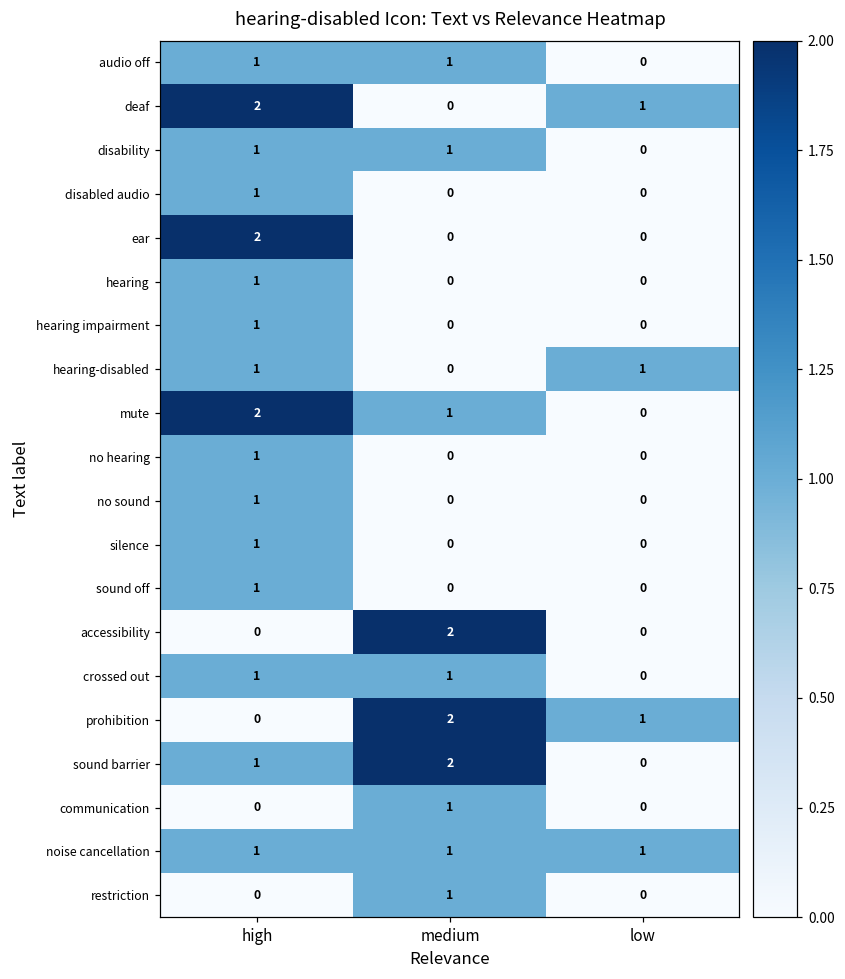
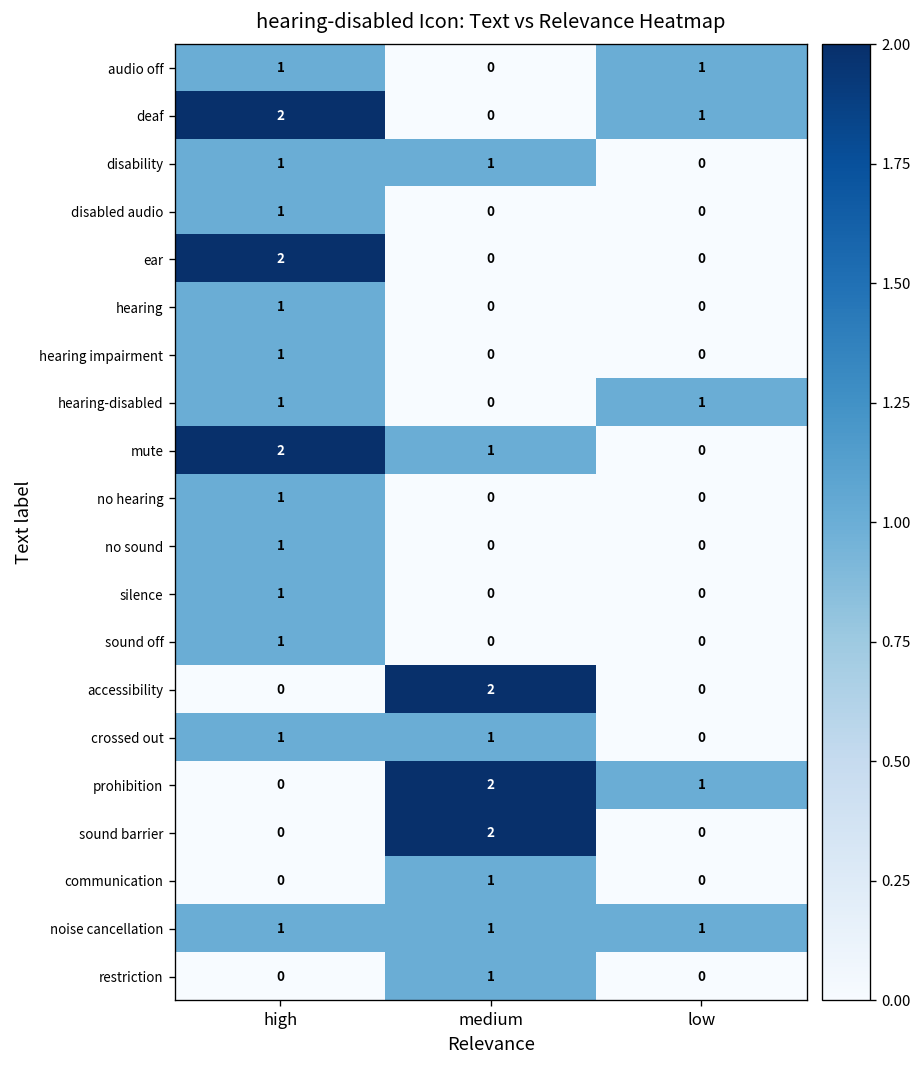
  {
    "audio off": {
      "high": 1,
-     "medium": 1,
-     "low": 0
+     "medium": 0,
+     "low": 1
    },
    "deaf": {
      "high": 2,
      "medium": 0,
      "low": 1
    },
    "disability": {
      "high": 1,
      "medium": 1,
      "low": 0
    },
    "disabled audio": {
      "high": 1,
      "medium": 0,
      "low": 0
    },
    "ear": {
      "high": 2,
      "medium": 0,
      "low": 0
    },
    "hearing": {
      "high": 1,
      "medium": 0,
      "low": 0
    },
    "hearing impairment": {
      "high": 1,
      "medium": 0,
      "low": 0
    },
    "hearing-disabled": {
      "high": 1,
      "medium": 0,
      "low": 1
    },
    "mute": {
      "high": 2,
      "medium": 1,
      "low": 0
    },
    "no hearing": {
      "high": 1,
      "medium": 0,
      "low": 0
    },
    "no sound": {
      "high": 1,
      "medium": 0,
      "low": 0
    },
    "silence": {
      "high": 1,
      "medium": 0,
      "low": 0
    },
    "sound off": {
      "high": 1,
      "medium": 0,
      "low": 0
    },
    "accessibility": {
      "high": 0,
      "medium": 2,
      "low": 0
    },
    "crossed out": {
      "high": 1,
      "medium": 1,
      "low": 0
    },
    "prohibition": {
      "high": 0,
      "medium": 2,
      "low": 1
    },
    "sound barrier": {
-     "high": 1,
+     "high": 0,
      "medium": 2,
      "low": 0
    },
    "communication": {
      "high": 0,
      "medium": 1,
      "low": 0
    },
    "noise cancellation": {
      "high": 1,
      "medium": 1,
      "low": 1
    },
    "restriction": {
      "high": 0,
      "medium": 1,
      "low": 0
    }
  }
